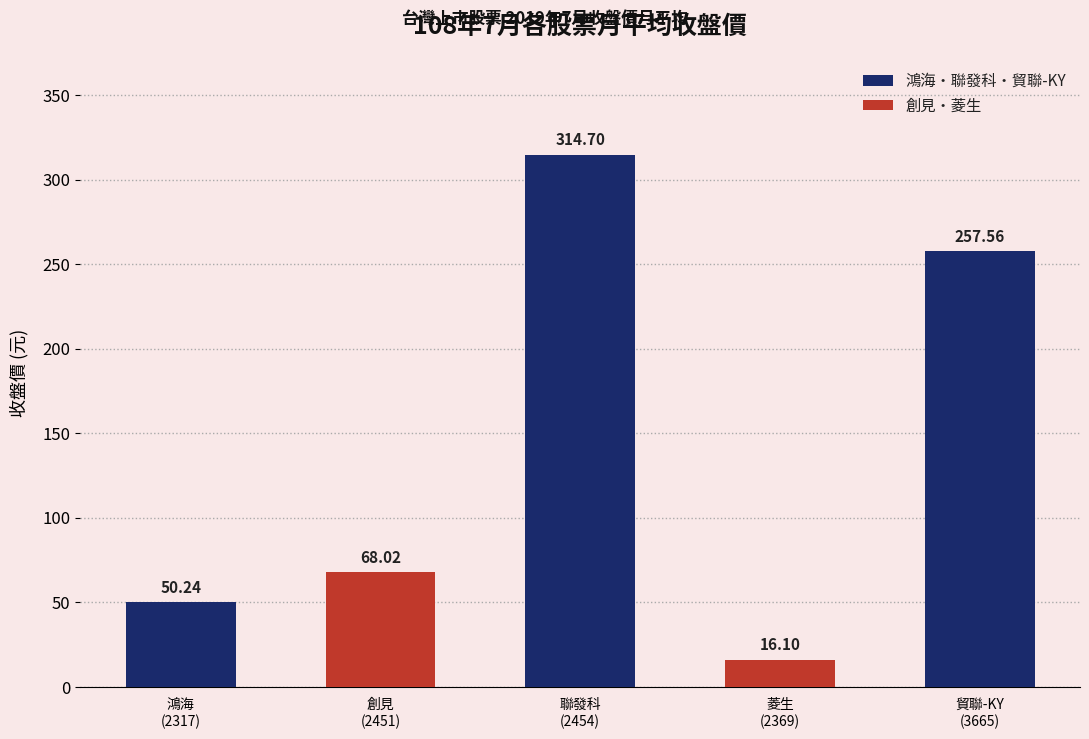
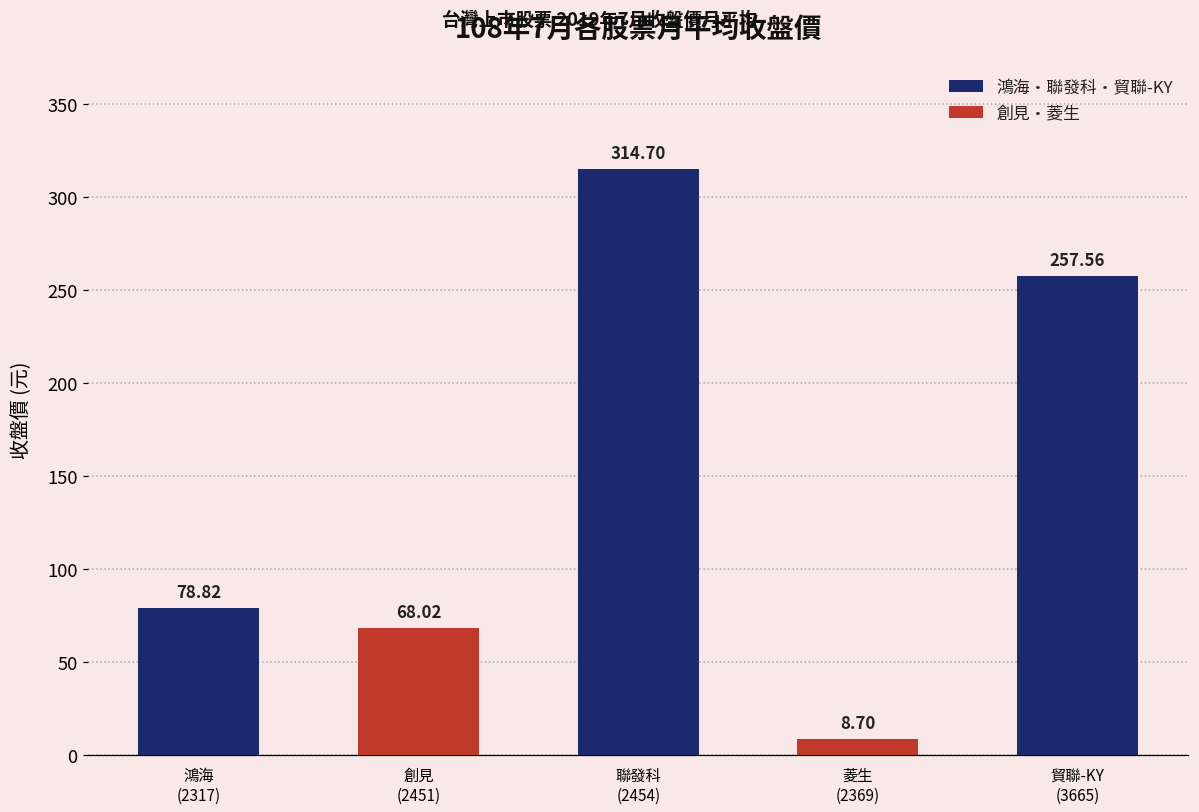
  {
-   "鴻海 (2317)": 50.24,
+   "鴻海 (2317)": 78.82,
    "創見 (2451)": 68.02,
    "聯發科 (2454)": 314.70,
-   "菱生 (2369)": 16.10,
+   "菱生 (2369)": 8.70,
    "貿聯-KY (3665)": 257.56
  }
